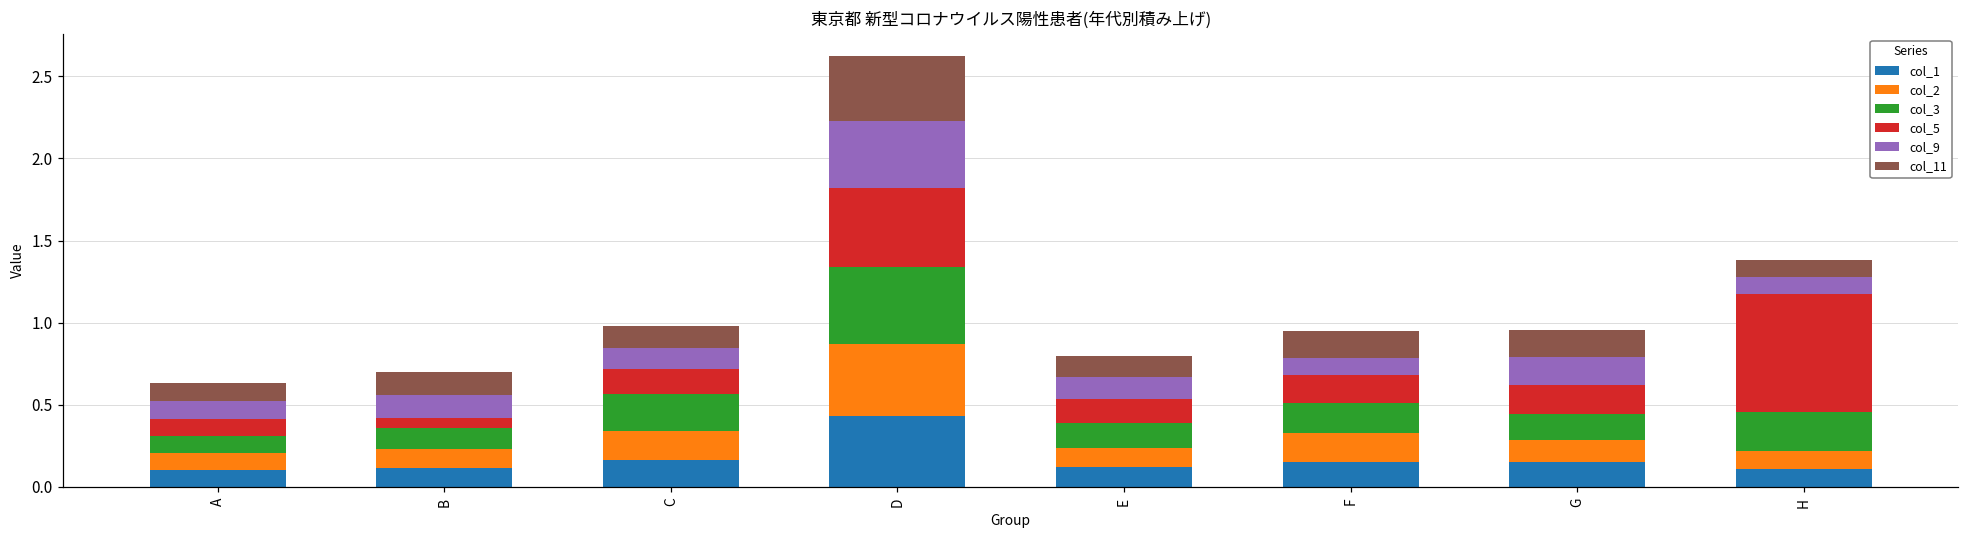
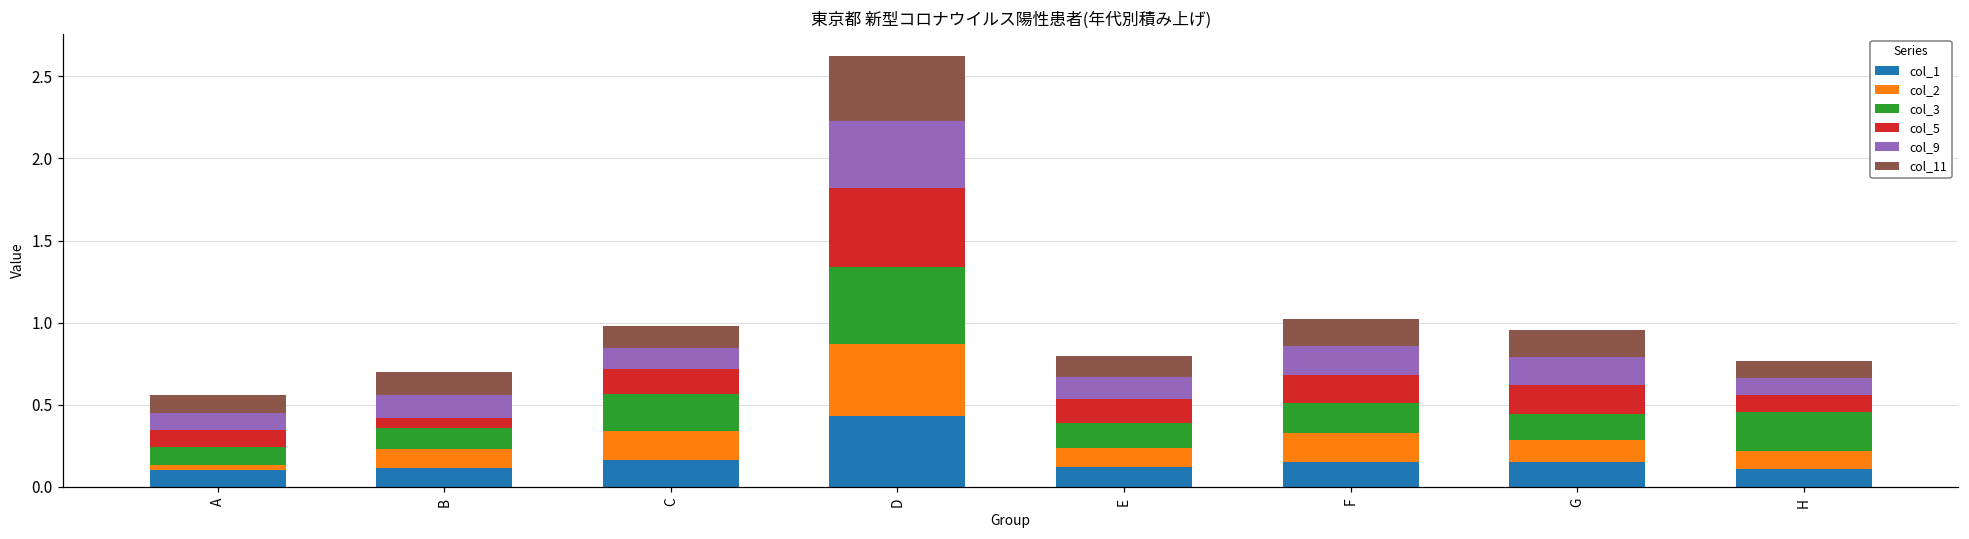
  {
    "col_1": {
      "A": 0.10,
      "B": 0.12,
      "C": 0.16,
      "D": 0.43,
      "E": 0.12,
      "F": 0.15,
      "G": 0.15,
      "H": 0.11
    },
    "col_2": {
-     "A": 0.10,
+     "A": 0.03,
      "B": 0.12,
      "C": 0.18,
      "D": 0.44,
      "E": 0.12,
      "F": 0.17,
      "G": 0.13,
      "H": 0.11
    },
    "col_3": {
      "A": 0.11,
      "B": 0.13,
      "C": 0.22,
      "D": 0.47,
      "E": 0.15,
      "F": 0.18,
      "G": 0.16,
      "H": 0.24
    },
    "col_5": {
      "A": 0.10,
      "B": 0.06,
      "C": 0.15,
      "D": 0.48,
      "E": 0.15,
      "F": 0.18,
      "G": 0.17,
-     "H": 0.72
+     "H": 0.10
    },
    "col_9": {
      "A": 0.11,
      "B": 0.14,
      "C": 0.13,
      "D": 0.41,
      "E": 0.14,
-     "F": 0.10,
+     "F": 0.17,
      "G": 0.17,
      "H": 0.10
    },
    "col_11": {
      "A": 0.11,
      "B": 0.14,
      "C": 0.13,
      "D": 0.40,
      "E": 0.13,
      "F": 0.17,
      "G": 0.17,
      "H": 0.10
    }
  }
